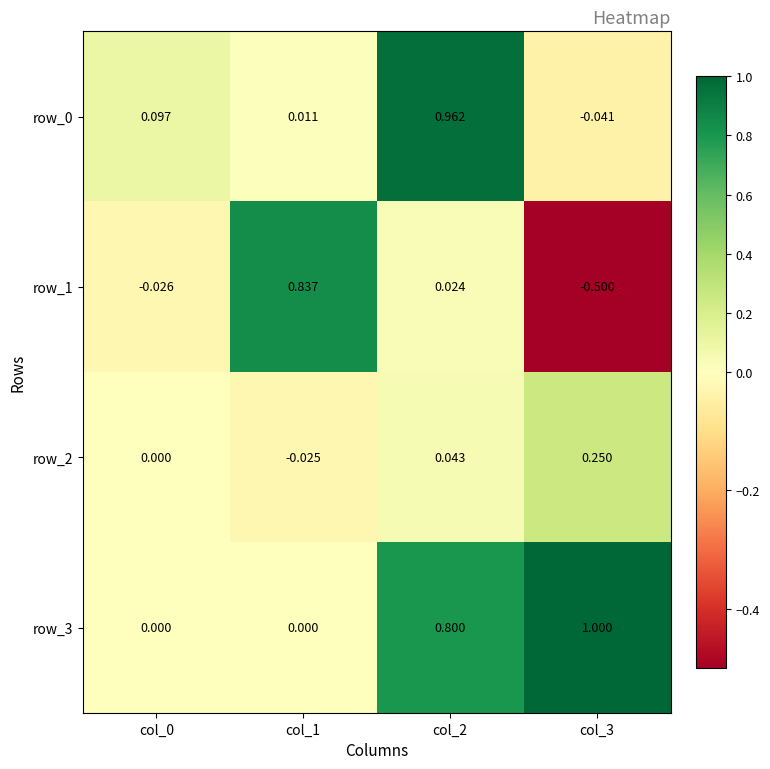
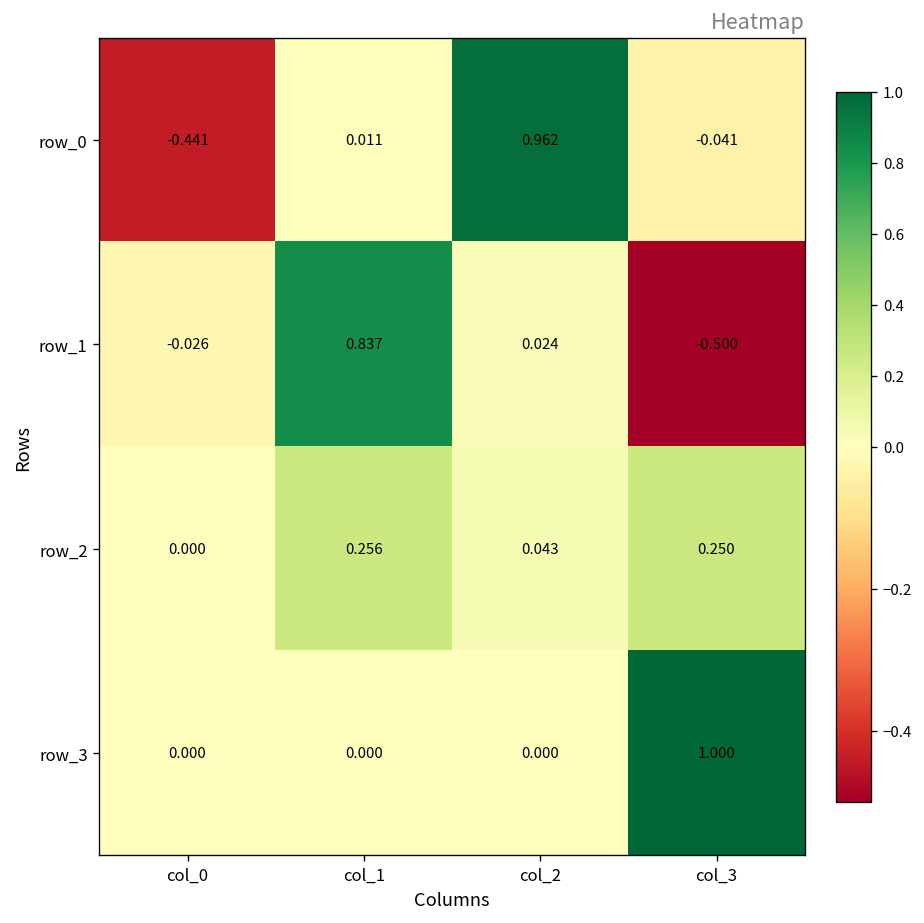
  {
    "row_0": {
-     "col_0": 0.097,
+     "col_0": -0.441,
      "col_1": 0.011,
      "col_2": 0.962,
      "col_3": -0.041
    },
    "row_1": {
      "col_0": -0.026,
      "col_1": 0.837,
      "col_2": 0.024,
      "col_3": -0.500
    },
    "row_2": {
      "col_0": 0.000,
-     "col_1": -0.025,
+     "col_1": 0.256,
      "col_2": 0.043,
      "col_3": 0.250
    },
    "row_3": {
      "col_0": 0.000,
      "col_1": 0.000,
-     "col_2": 0.800,
+     "col_2": 0.000,
      "col_3": 1.000
    }
  }
